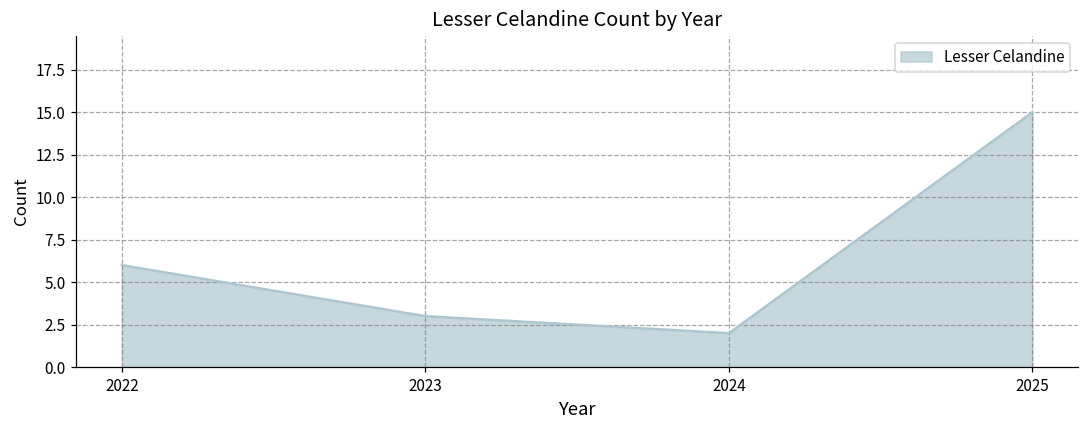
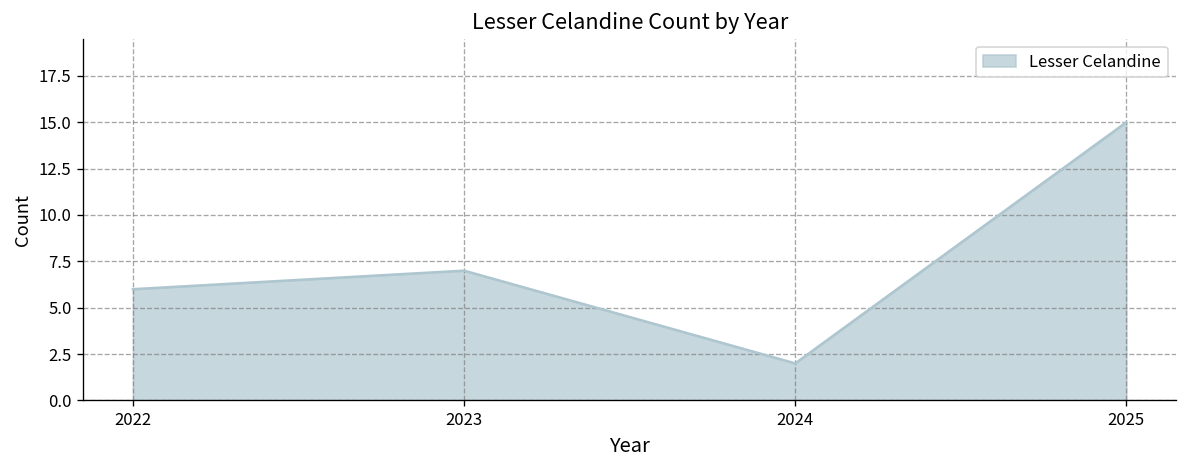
  {
    "2022": 6,
-   "2023": 3,
+   "2023": 7,
    "2024": 2,
    "2025": 15
  }
